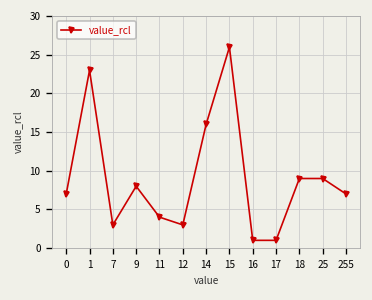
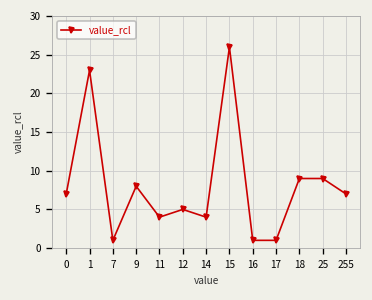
  {
    "0": 7,
    "1": 23,
-   "7": 3,
+   "7": 1,
    "9": 8,
    "11": 4,
-   "12": 3,
-   "14": 16,
+   "12": 5,
+   "14": 4,
    "15": 26,
    "16": 1,
    "17": 1,
    "18": 9,
    "25": 9,
    "255": 7
  }
